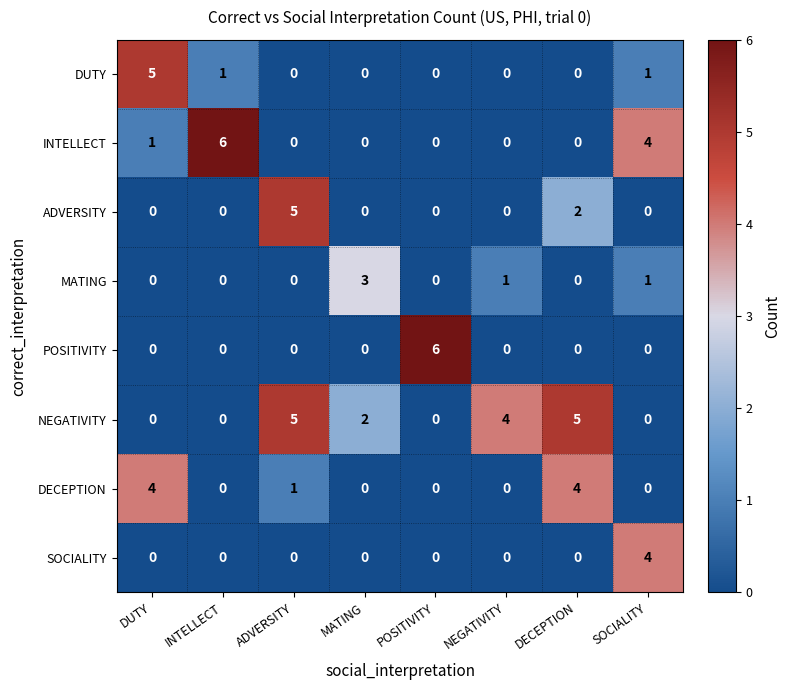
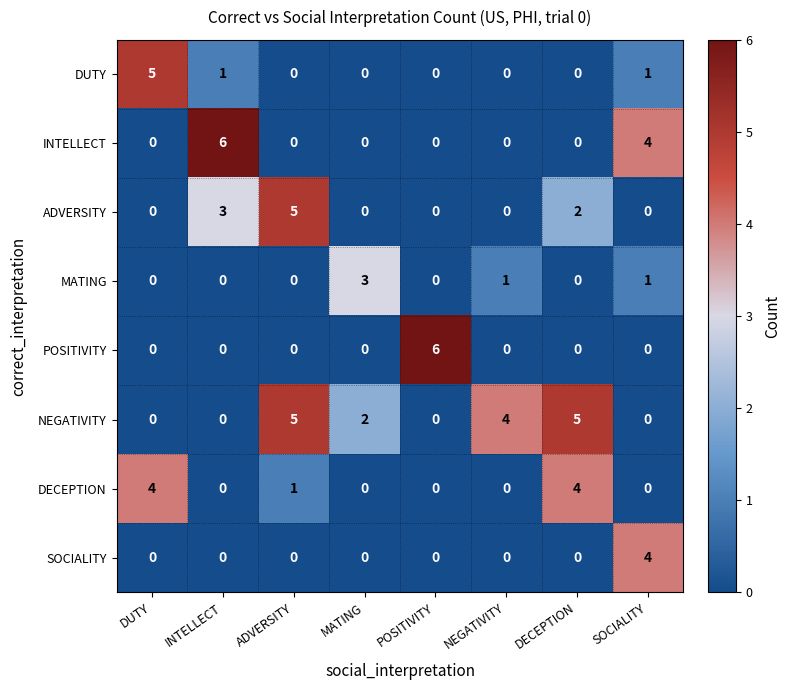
  {
    "DUTY": {
      "DUTY": 5,
      "INTELLECT": 1,
      "ADVERSITY": 0,
      "MATING": 0,
      "POSITIVITY": 0,
      "NEGATIVITY": 0,
      "DECEPTION": 0,
      "SOCIALITY": 1
    },
    "INTELLECT": {
-     "DUTY": 1,
+     "DUTY": 0,
      "INTELLECT": 6,
      "ADVERSITY": 0,
      "MATING": 0,
      "POSITIVITY": 0,
      "NEGATIVITY": 0,
      "DECEPTION": 0,
      "SOCIALITY": 4
    },
    "ADVERSITY": {
      "DUTY": 0,
-     "INTELLECT": 0,
+     "INTELLECT": 3,
      "ADVERSITY": 5,
      "MATING": 0,
      "POSITIVITY": 0,
      "NEGATIVITY": 0,
      "DECEPTION": 2,
      "SOCIALITY": 0
    },
    "MATING": {
      "DUTY": 0,
      "INTELLECT": 0,
      "ADVERSITY": 0,
      "MATING": 3,
      "POSITIVITY": 0,
      "NEGATIVITY": 1,
      "DECEPTION": 0,
      "SOCIALITY": 1
    },
    "POSITIVITY": {
      "DUTY": 0,
      "INTELLECT": 0,
      "ADVERSITY": 0,
      "MATING": 0,
      "POSITIVITY": 6,
      "NEGATIVITY": 0,
      "DECEPTION": 0,
      "SOCIALITY": 0
    },
    "NEGATIVITY": {
      "DUTY": 0,
      "INTELLECT": 0,
      "ADVERSITY": 5,
      "MATING": 2,
      "POSITIVITY": 0,
      "NEGATIVITY": 4,
      "DECEPTION": 5,
      "SOCIALITY": 0
    },
    "DECEPTION": {
      "DUTY": 4,
      "INTELLECT": 0,
      "ADVERSITY": 1,
      "MATING": 0,
      "POSITIVITY": 0,
      "NEGATIVITY": 0,
      "DECEPTION": 4,
      "SOCIALITY": 0
    },
    "SOCIALITY": {
      "DUTY": 0,
      "INTELLECT": 0,
      "ADVERSITY": 0,
      "MATING": 0,
      "POSITIVITY": 0,
      "NEGATIVITY": 0,
      "DECEPTION": 0,
      "SOCIALITY": 4
    }
  }
